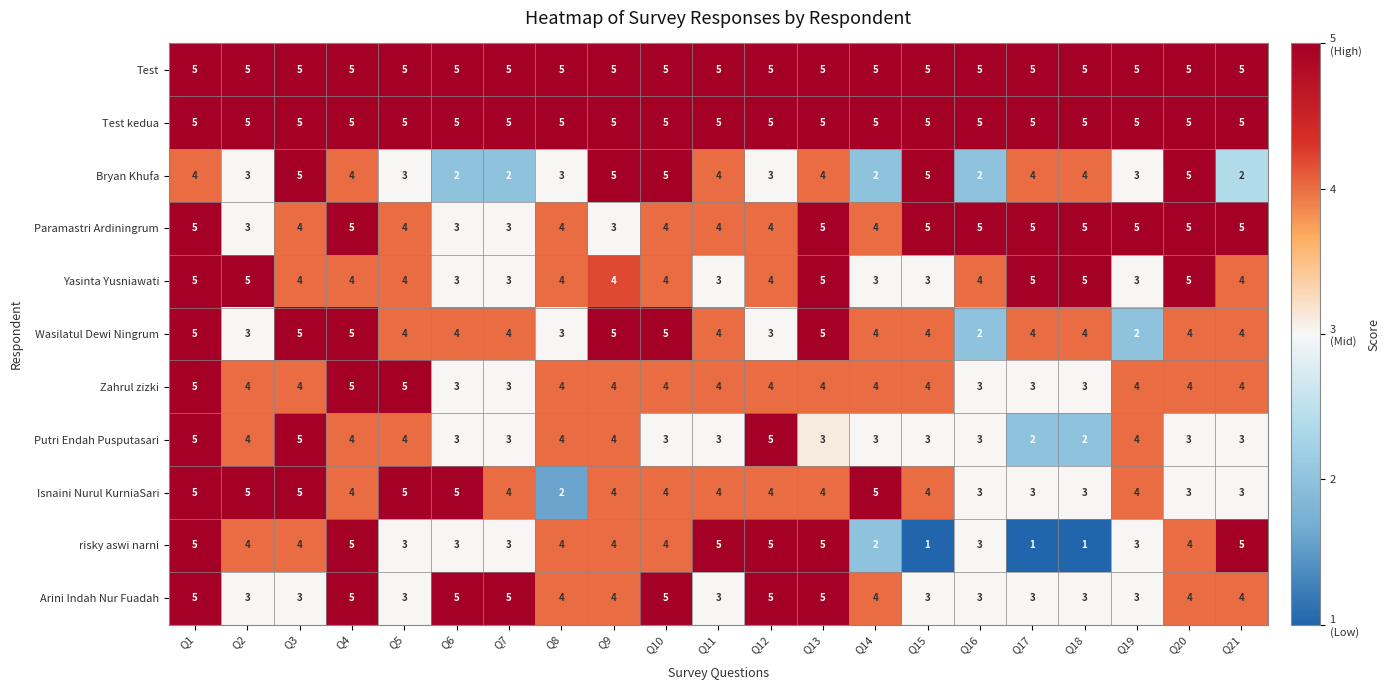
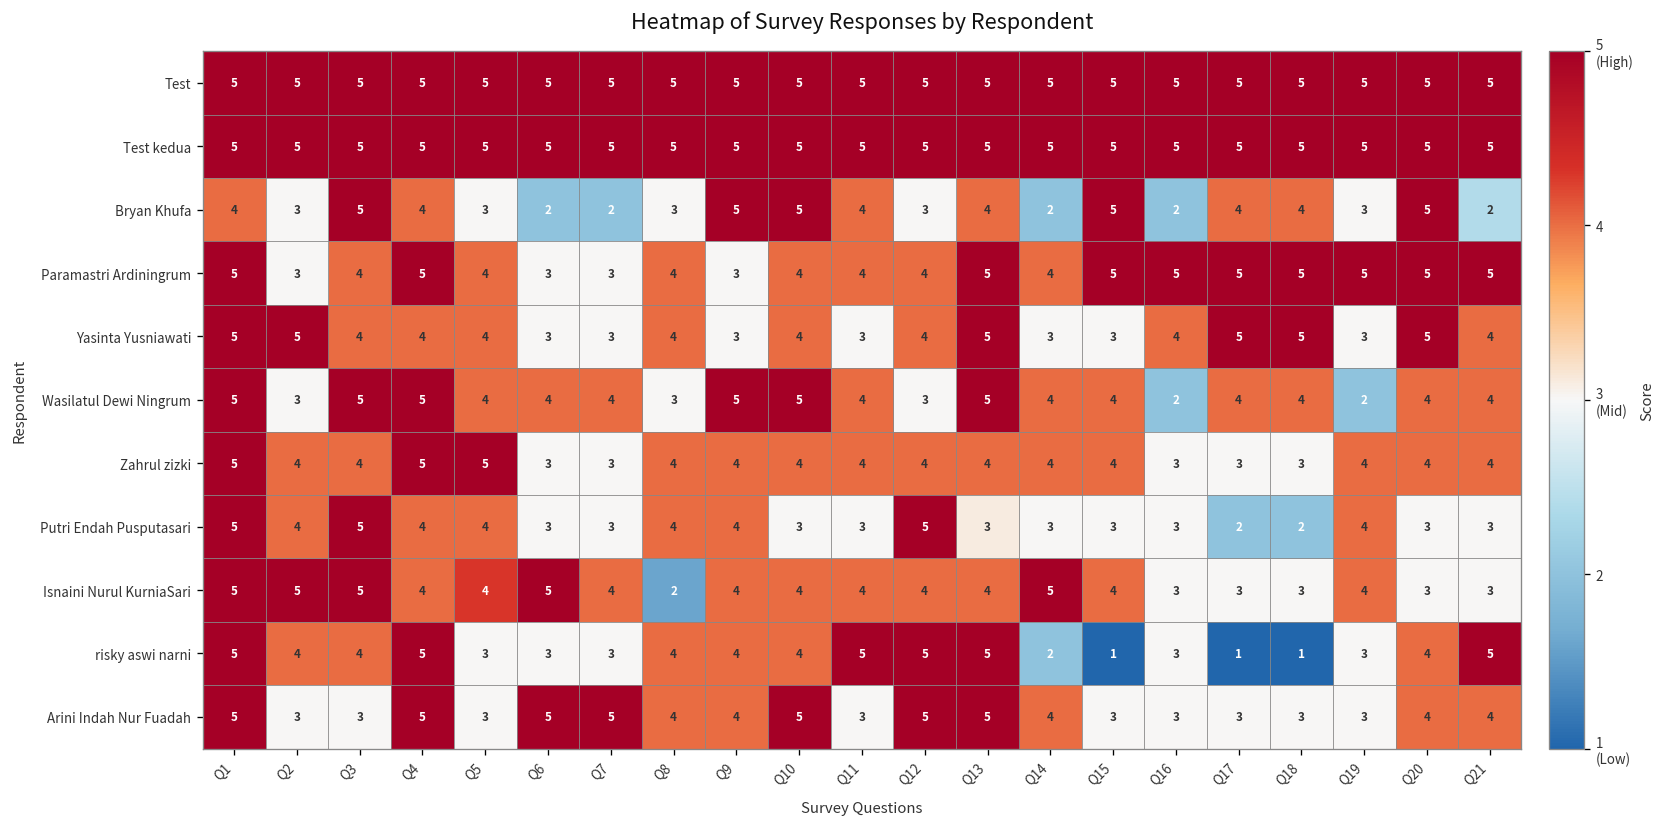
  {
    "Yasinta Yusniawati": {
      "Q1": 5,
      "Q2": 5,
      "Q3": 4,
      "Q4": 4,
      "Q5": 4,
      "Q6": 3,
      "Q7": 3,
      "Q8": 4,
-     "Q9": 4,
+     "Q9": 3,
      "Q10": 4,
      "Q11": 3,
      "Q12": 4,
      "Q13": 5,
      "Q14": 3,
      "Q15": 3,
      "Q16": 4,
      "Q17": 5,
      "Q18": 5,
      "Q19": 3,
      "Q20": 5,
      "Q21": 4
    },
    "Isnaini Nurul KurniaSari": {
      "Q1": 5,
      "Q2": 5,
      "Q3": 5,
      "Q4": 4,
-     "Q5": 5,
+     "Q5": 4,
      "Q6": 5,
      "Q7": 4,
      "Q8": 2,
      "Q9": 4,
      "Q10": 4,
      "Q11": 4,
      "Q12": 4,
      "Q13": 4,
      "Q14": 5,
      "Q15": 4,
      "Q16": 3,
      "Q17": 3,
      "Q18": 3,
      "Q19": 4,
      "Q20": 3,
      "Q21": 3
    }
  }
